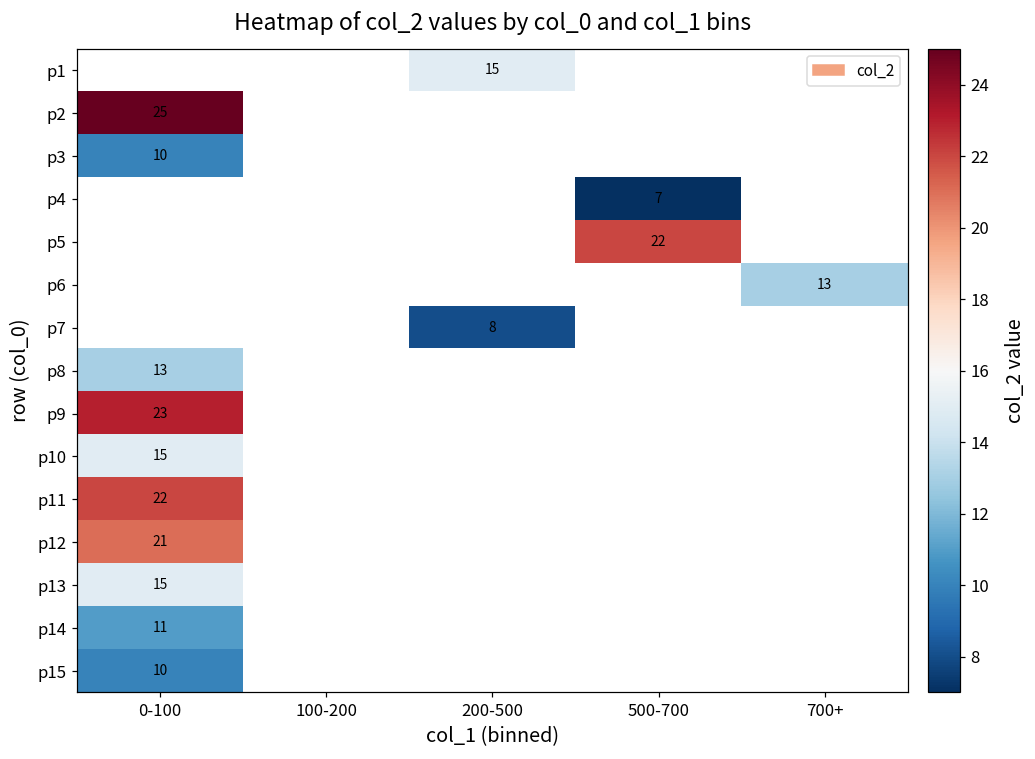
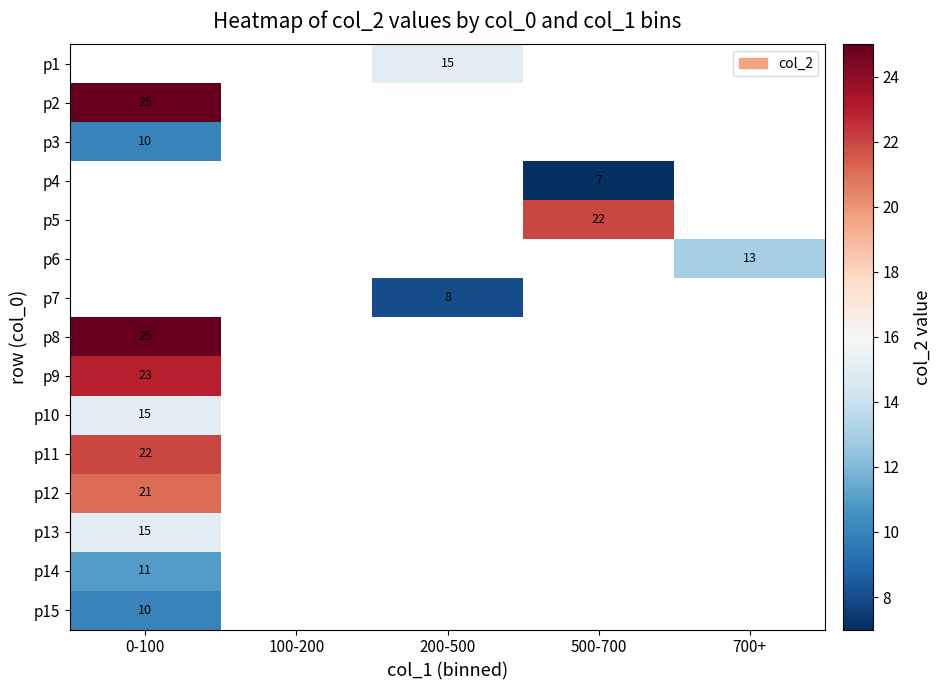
  {
    "p1": {
      "200-500": 15
    },
    "p2": {
      "0-100": 25
    },
    "p3": {
      "0-100": 10
    },
    "p4": {
      "500-700": 7
    },
    "p5": {
      "500-700": 22
    },
    "p6": {
      "700+": 13
    },
    "p7": {
      "200-500": 8
    },
    "p8": {
-     "0-100": 13
+     "0-100": 25
    },
    "p9": {
      "0-100": 23
    },
    "p10": {
      "0-100": 15
    },
    "p11": {
      "0-100": 22
    },
    "p12": {
      "0-100": 21
    },
    "p13": {
      "0-100": 15
    },
    "p14": {
      "0-100": 11
    },
    "p15": {
      "0-100": 10
    }
  }
